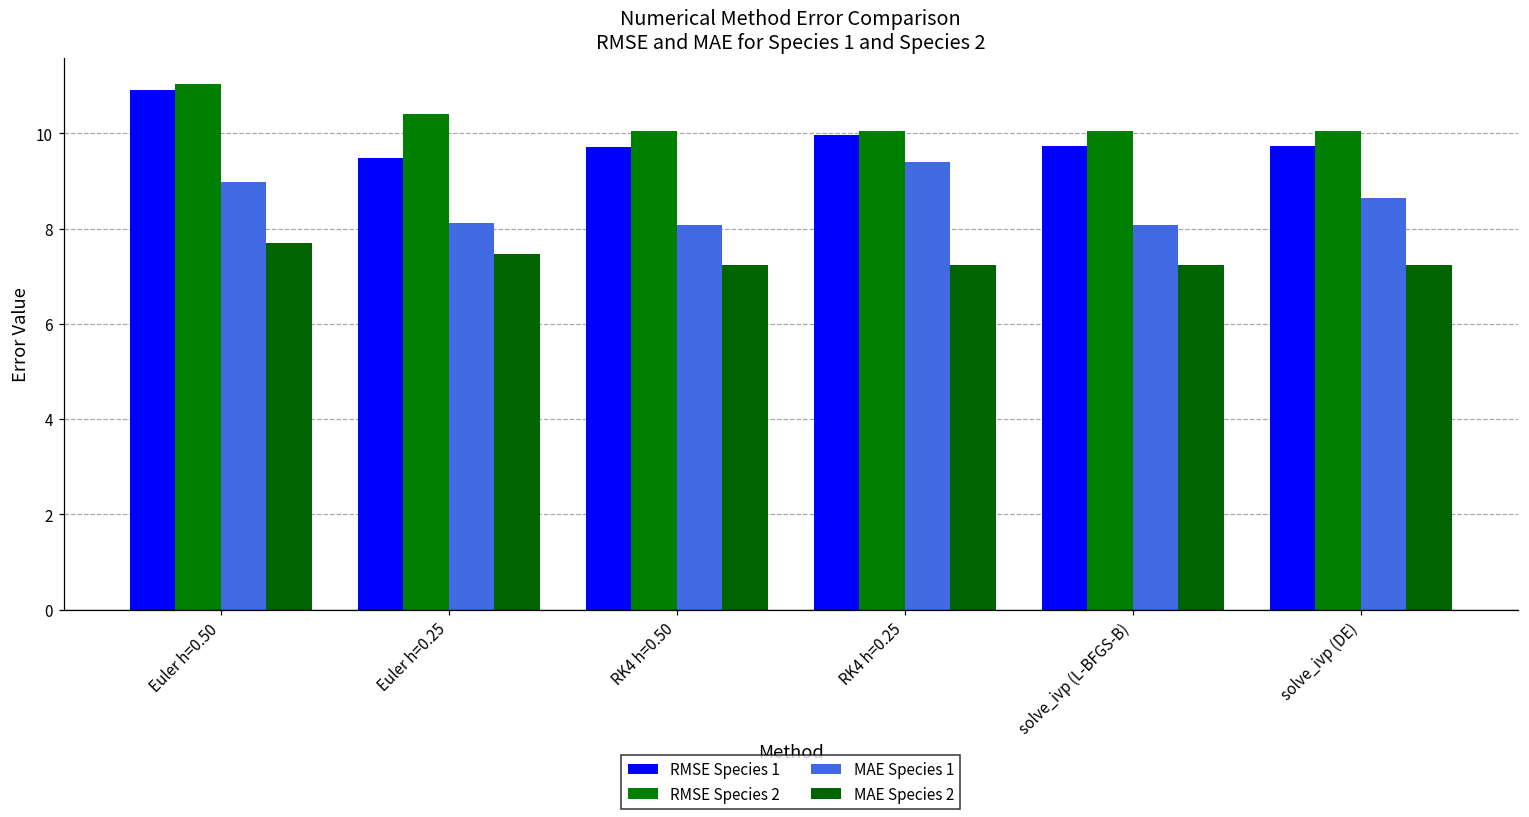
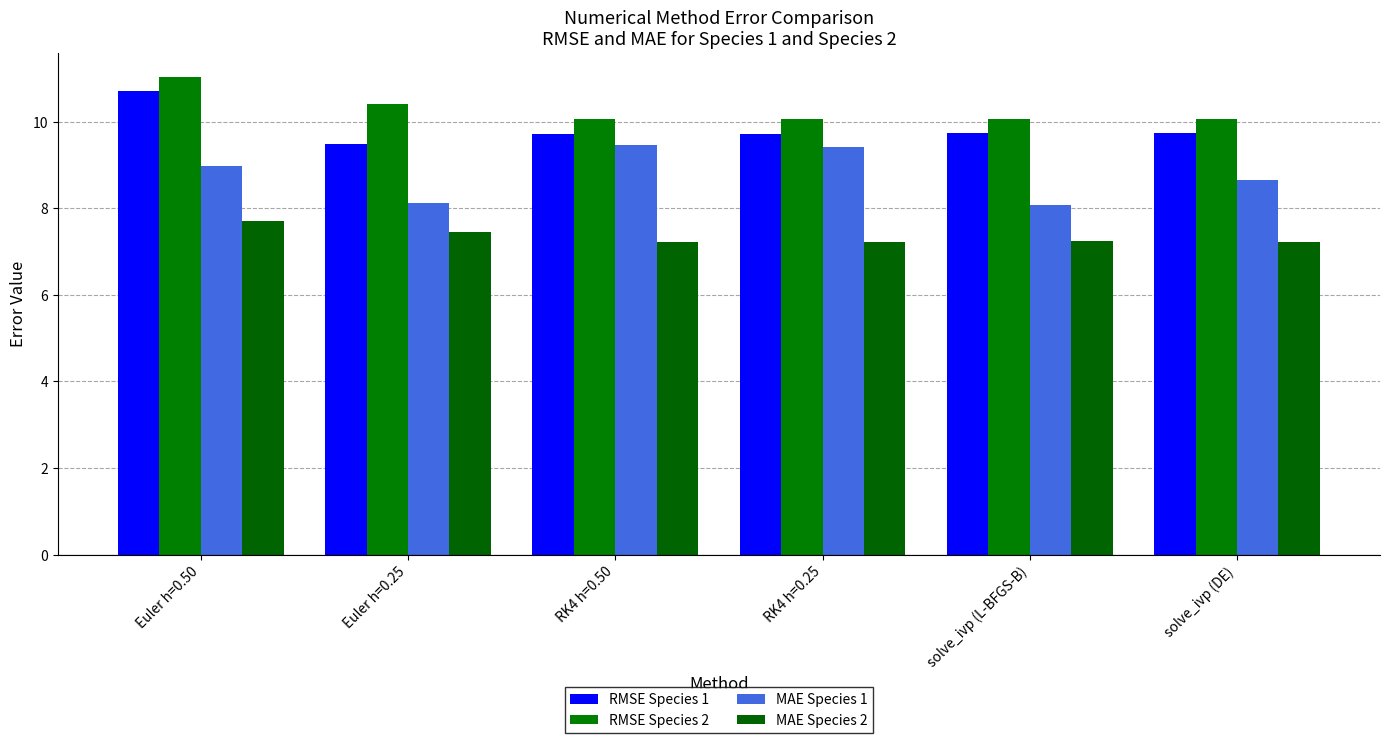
  {
    "RMSE Species 1": {
-     "Euler h=0.50": 10.9,
+     "Euler h=0.50": 10.7,
      "Euler h=0.25": 9.5,
      "RK4 h=0.50": 9.7,
-     "RK4 h=0.25": 10.0,
+     "RK4 h=0.25": 9.7,
      "solve_ivp (L-BFGS-B)": 9.7,
      "solve_ivp (DE)": 9.7
    },
    "MAE Species 1": {
      "Euler h=0.50": 9.0,
      "Euler h=0.25": 8.1,
-     "RK4 h=0.50": 8.1,
+     "RK4 h=0.50": 9.5,
      "RK4 h=0.25": 9.4,
      "solve_ivp (L-BFGS-B)": 8.1,
      "solve_ivp (DE)": 8.6
    }
  }
